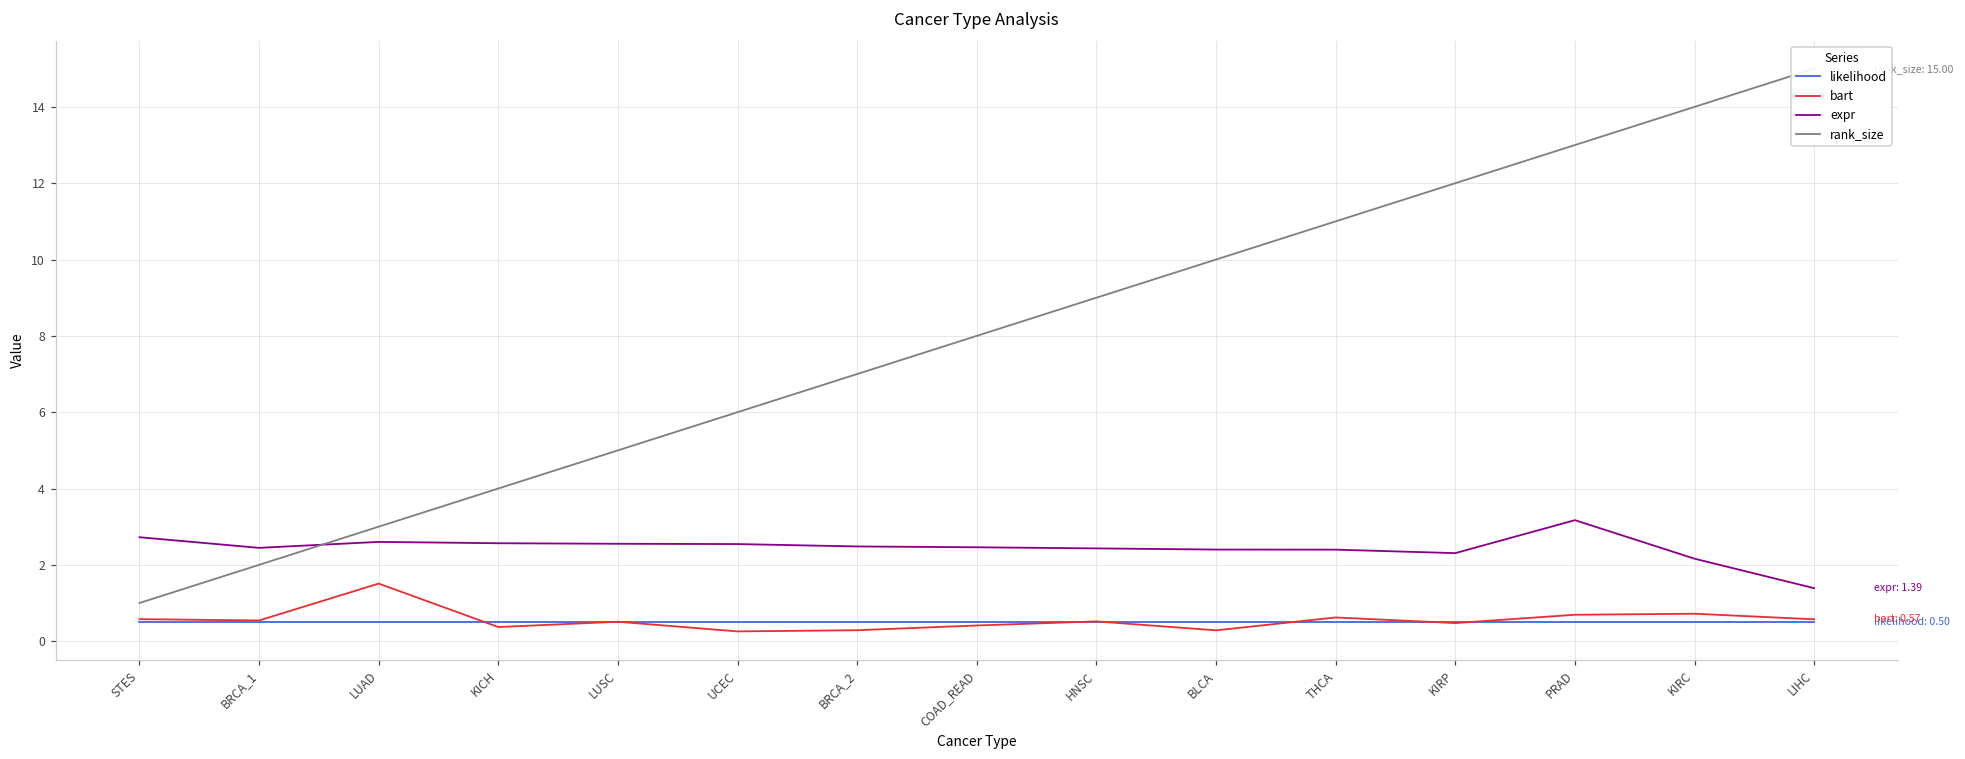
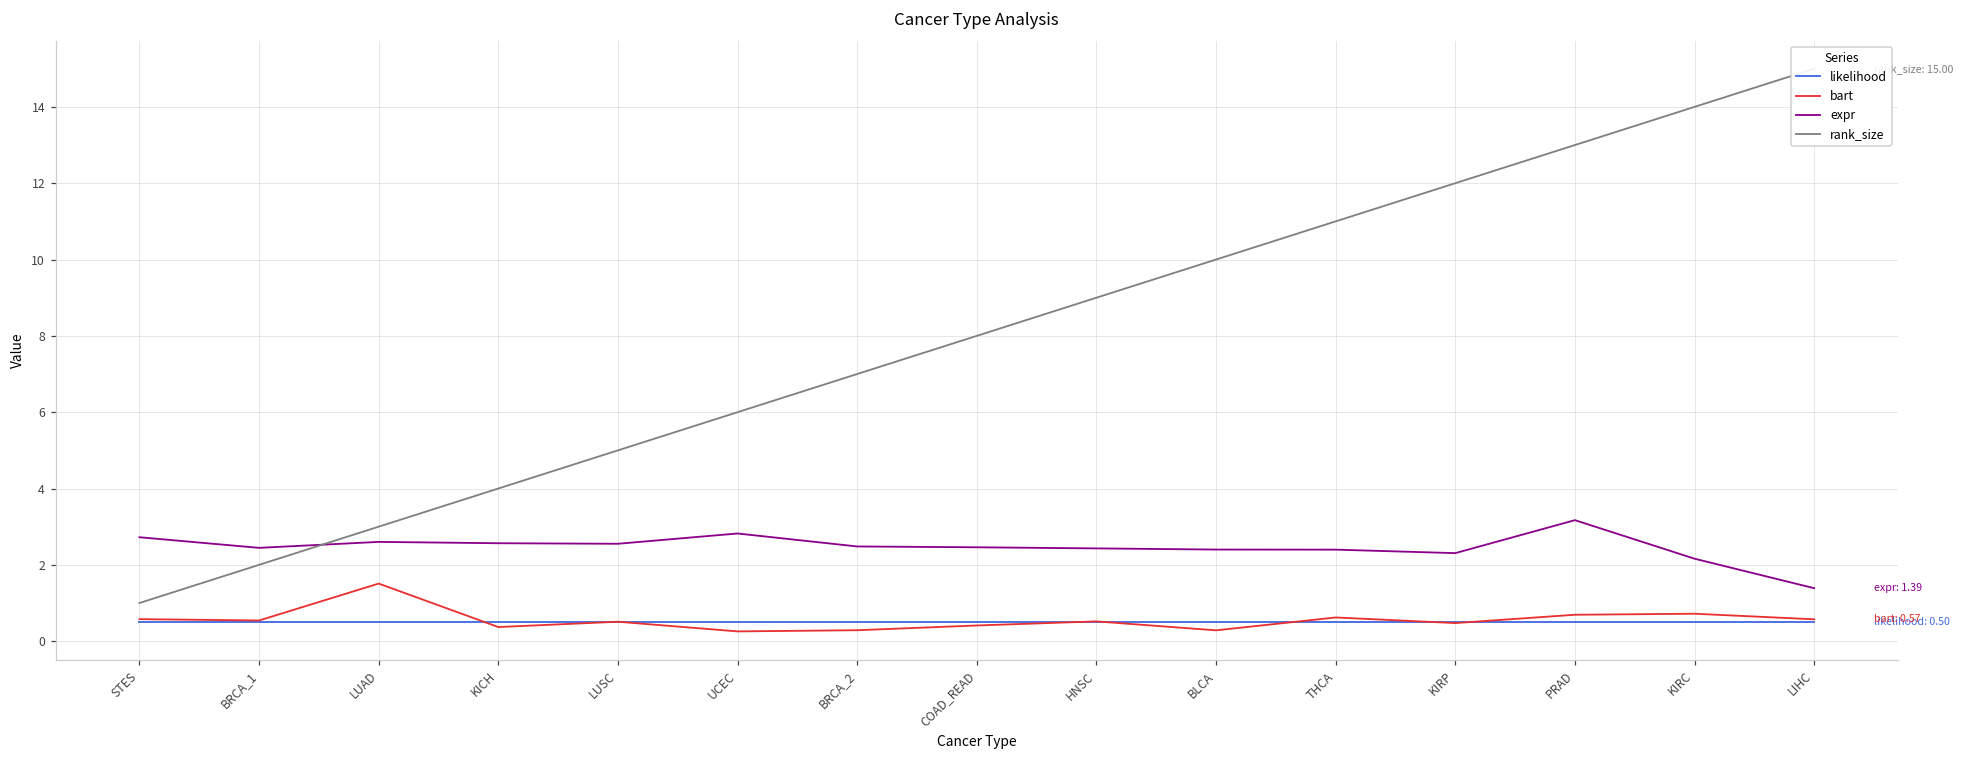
  {
    "likelihood": {
      "STES": 0.5,
      "LUAD": 0.5,
      "KICH": 0.5,
      "UCEC": 0.5,
      "BRCA_2": 0.5,
      "COAD_READ": 0.5,
      "BLCA": 0.5,
      "THCA": 0.5,
      "PRAD": 0.5,
      "KIRC": 0.5
    },
    "bart": {
      "STES": 0.6,
      "LUAD": 1.5,
      "KICH": 0.4,
      "UCEC": 0.3,
      "BRCA_2": 0.3,
      "COAD_READ": 0.4,
      "BLCA": 0.3,
      "THCA": 0.6,
      "PRAD": 0.7,
      "KIRC": 0.7
    },
    "expr": {
      "STES": 2.7,
      "BRCA_1": 2.4,
      "LUAD": 2.6,
      "KICH": 2.6,
      "LUSC": 2.6,
-     "UCEC": 2.5,
+     "UCEC": 2.8,
      "BRCA_2": 2.5,
      "COAD_READ": 2.5,
      "HNSC": 2.4,
      "BLCA": 2.4,
      "THCA": 2.4,
      "KIRP": 2.3,
      "PRAD": 3.2,
      "KIRC": 2.2,
      "LIHC": 1.4
    },
    "rank_size": {
      "STES": 1.0,
      "BRCA_1": 2.0,
      "LUAD": 3.0,
      "KICH": 4.0,
      "LUSC": 5.0,
      "UCEC": 6.0,
      "BRCA_2": 7.0,
      "COAD_READ": 8.0,
      "HNSC": 9.0,
      "BLCA": 10.0,
      "THCA": 11.0,
      "KIRP": 12.0,
      "PRAD": 13.0,
      "KIRC": 14.0
    }
  }
